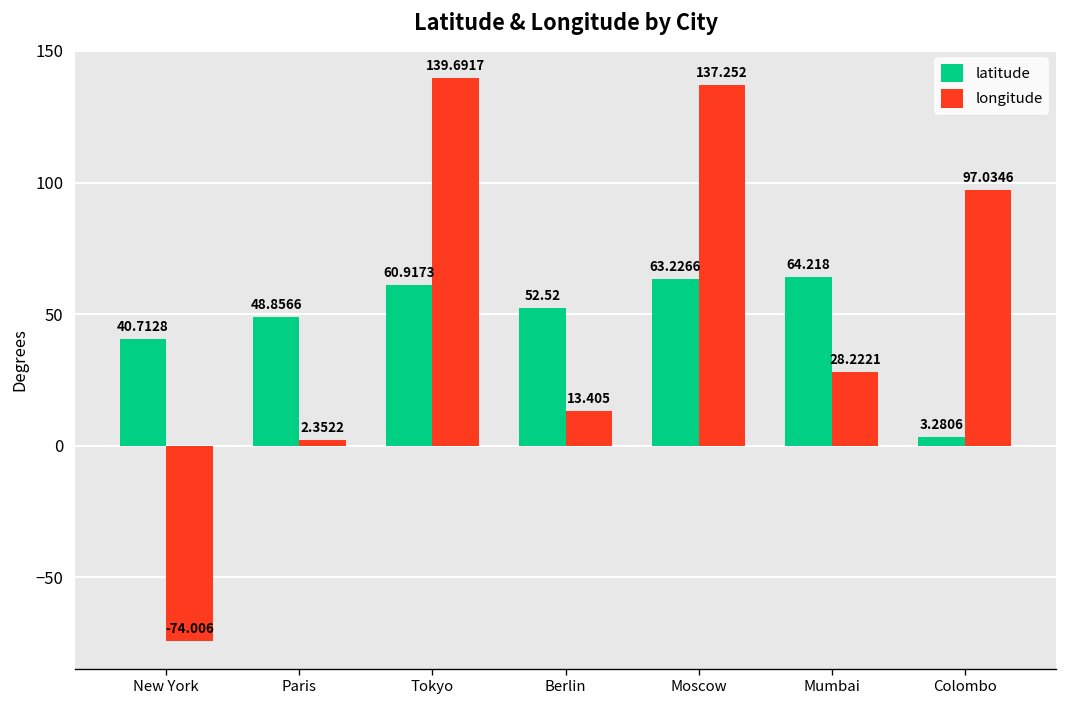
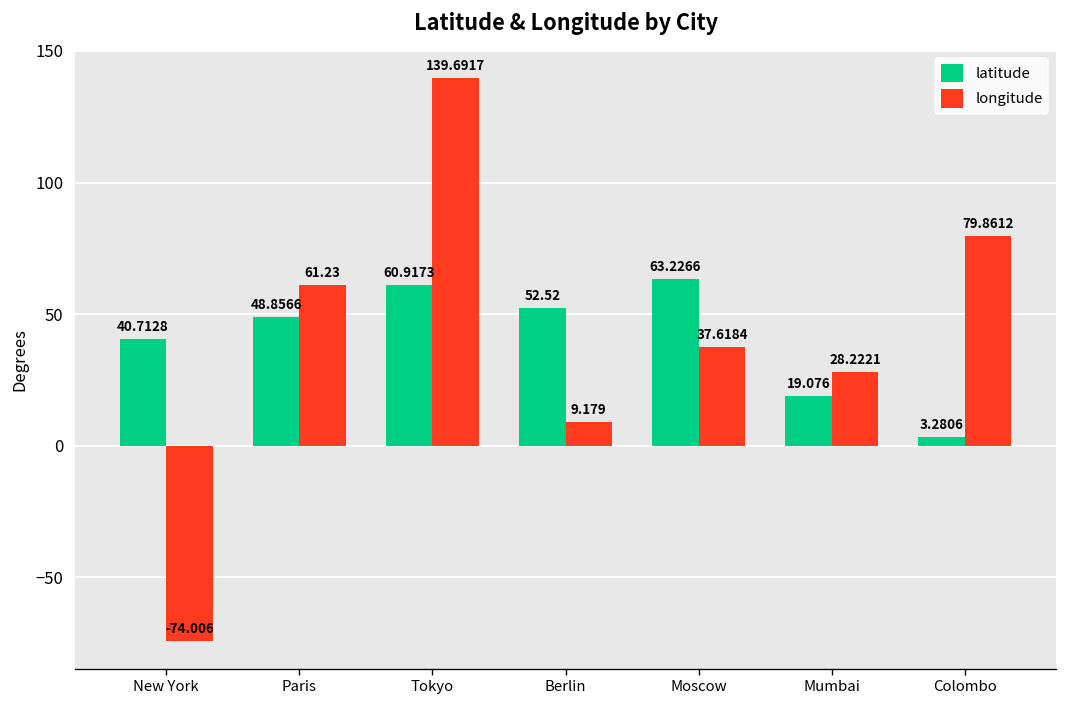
  {
    "latitude": {
      "New York": 40.7128,
      "Paris": 48.8566,
      "Tokyo": 60.9173,
      "Berlin": 52.52,
      "Moscow": 63.2266,
-     "Mumbai": 64.218,
+     "Mumbai": 19.076,
      "Colombo": 3.2806
    },
    "longitude": {
      "New York": -74.006,
-     "Paris": 2.3522,
+     "Paris": 61.23,
      "Tokyo": 139.6917,
-     "Berlin": 13.405,
-     "Moscow": 137.252,
+     "Berlin": 9.179,
+     "Moscow": 37.6184,
      "Mumbai": 28.2221,
-     "Colombo": 97.0346
+     "Colombo": 79.8612
    }
  }
